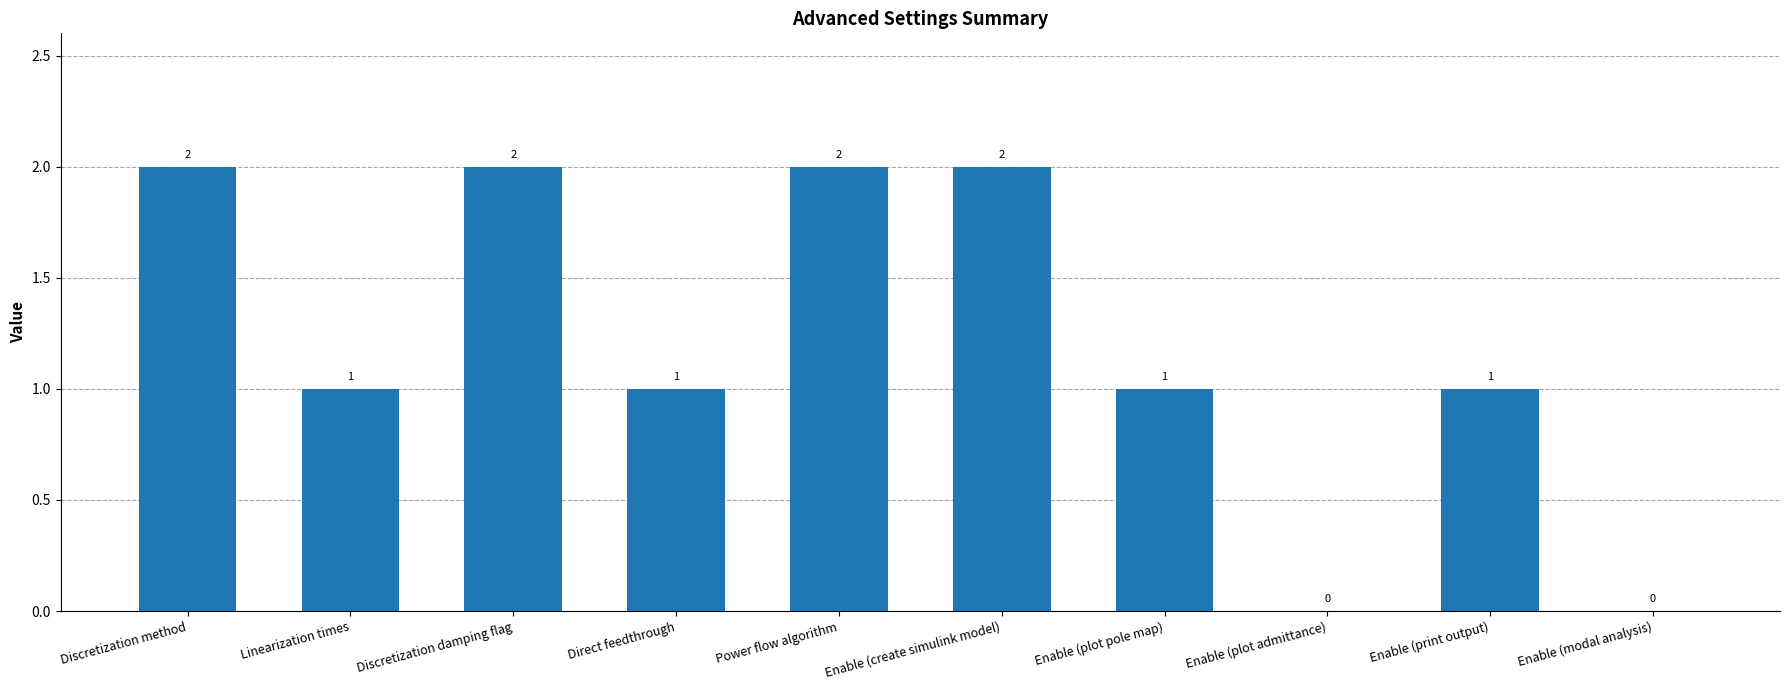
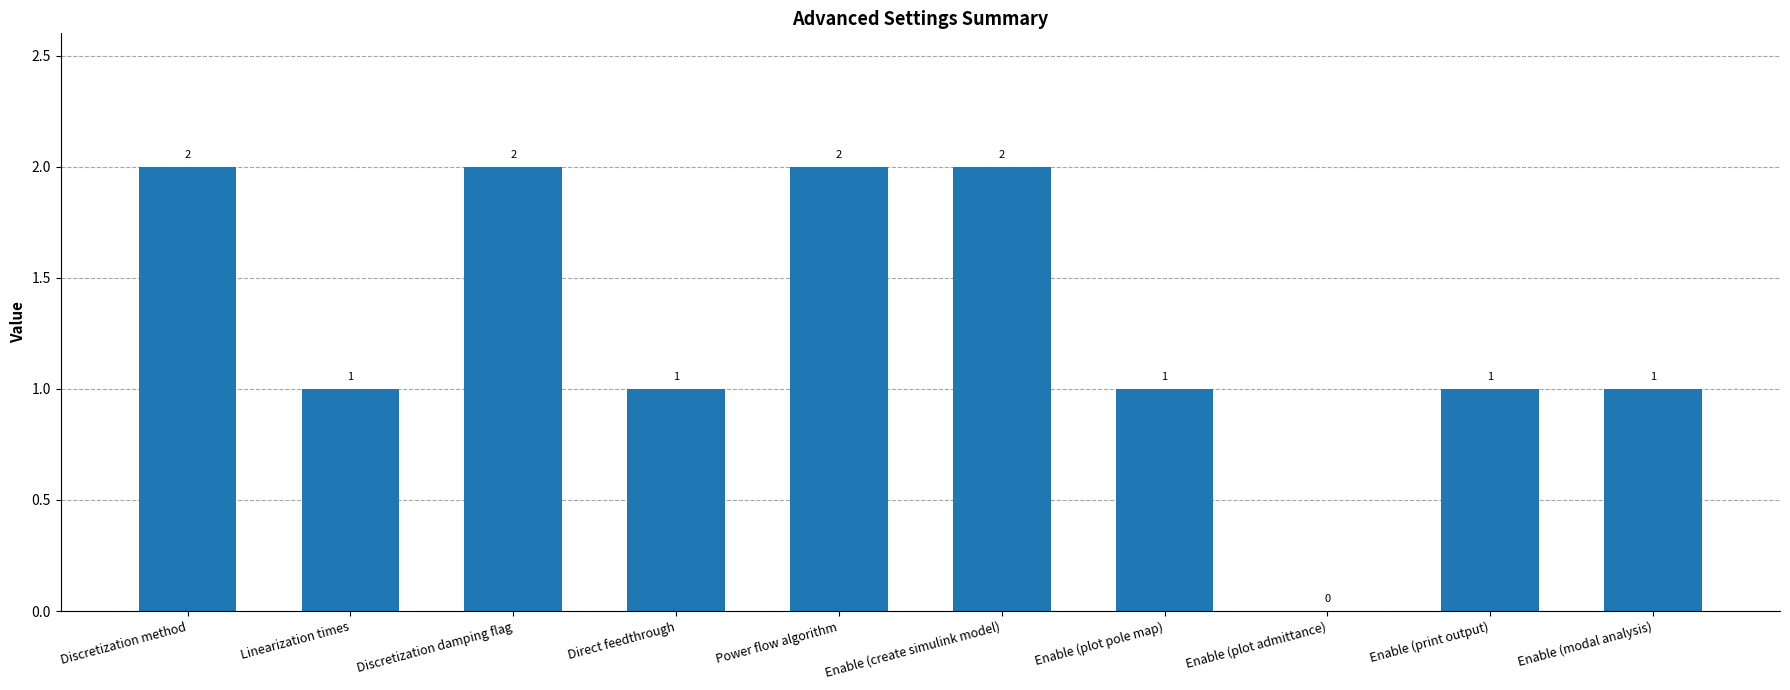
  {
    "Discretization method": 2,
    "Linearization times": 1,
    "Discretization damping flag": 2,
    "Direct feedthrough": 1,
    "Power flow algorithm": 2,
    "Enable (create simulink model)": 2,
    "Enable (plot pole map)": 1,
    "Enable (plot admittance)": 0,
    "Enable (print output)": 1,
-   "Enable (modal analysis)": 0
+   "Enable (modal analysis)": 1
  }
